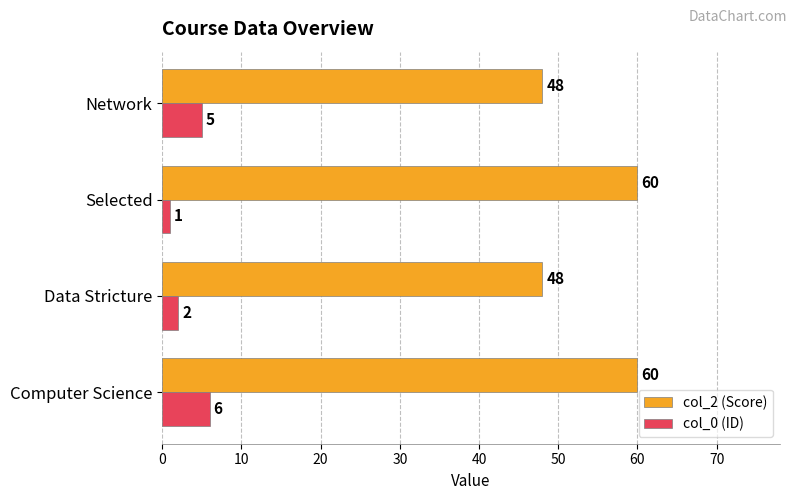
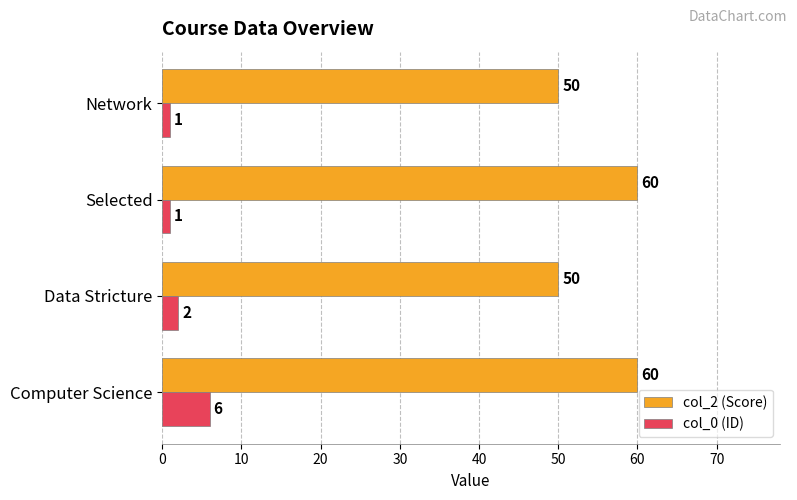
  {
    "col_2 (Score)": {
-     "Network": 48,
+     "Network": 50,
      "Selected": 60,
-     "Data Stricture": 48,
+     "Data Stricture": 50,
      "Computer Science": 60
    },
    "col_0 (ID)": {
-     "Network": 5,
+     "Network": 1,
      "Selected": 1,
      "Data Stricture": 2,
      "Computer Science": 6
    }
  }
